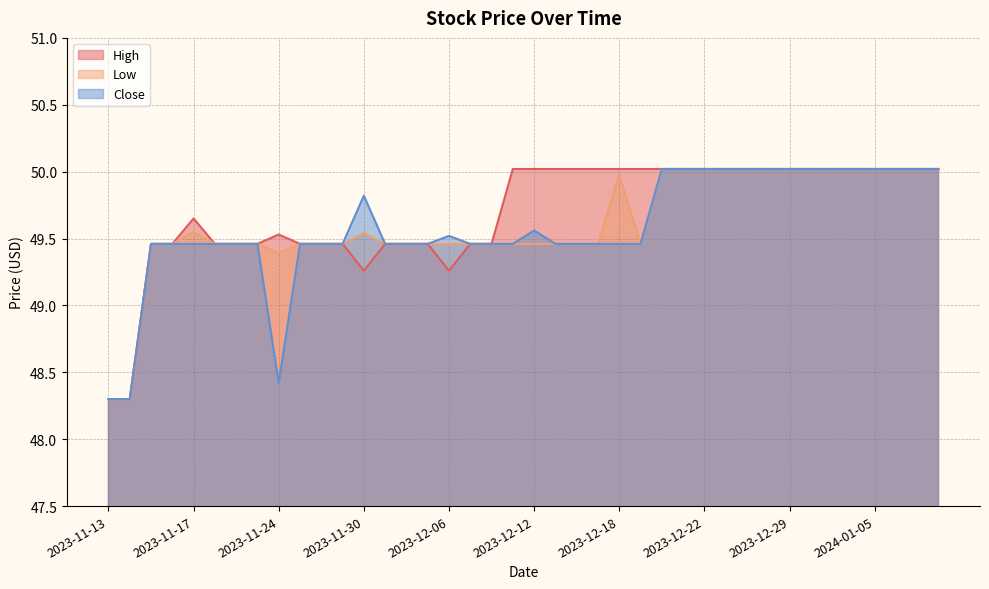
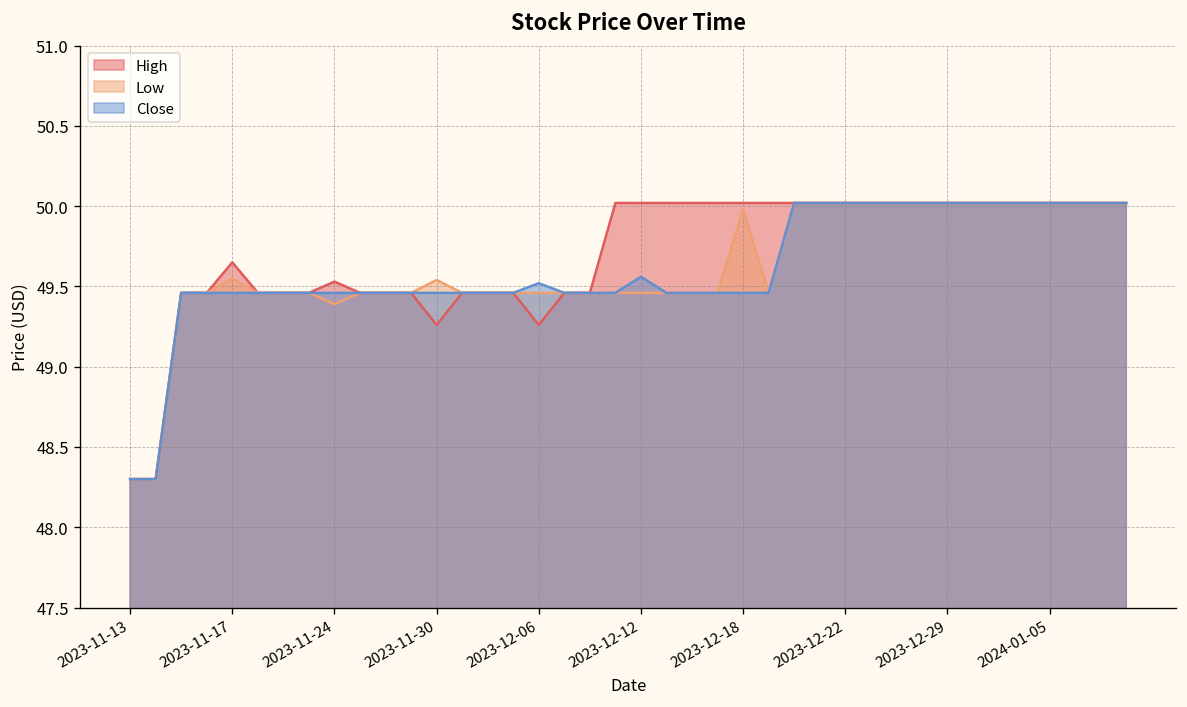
  {
    "Close": {
      "2023-11-17": 49.46,
-     "2023-11-24": 48.42,
-     "2023-11-30": 49.82,
+     "2023-11-24": 49.46,
+     "2023-11-30": 49.46,
      "2023-12-06": 49.52,
      "2023-12-12": 49.56,
      "2023-12-18": 49.46
    }
  }
